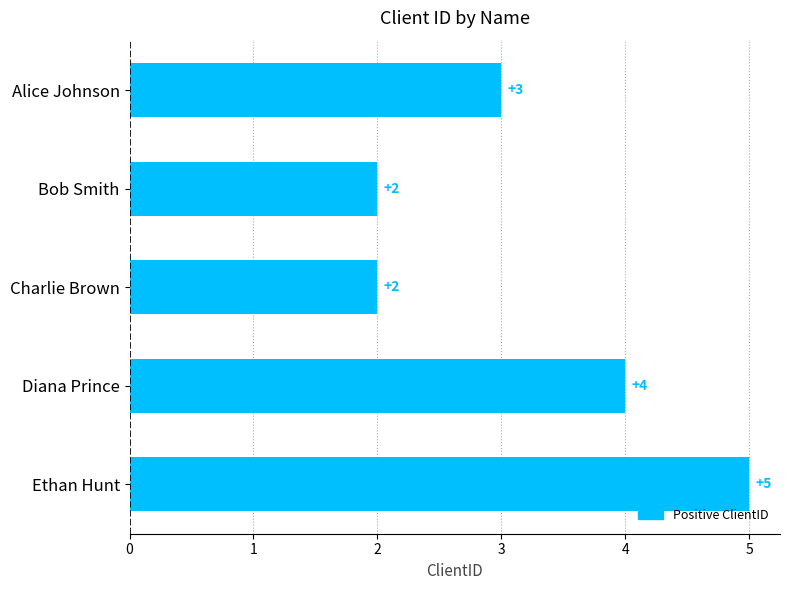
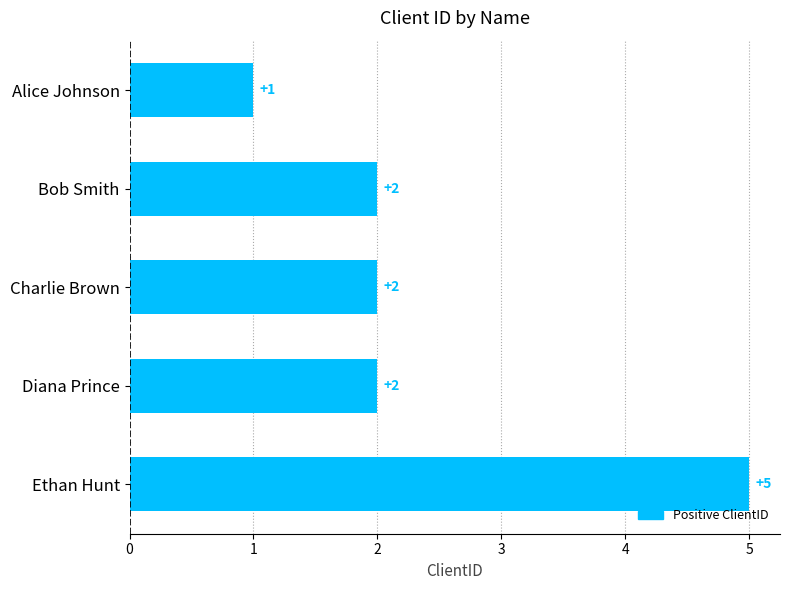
  {
-   "Alice Johnson": "+3",
+   "Alice Johnson": "+1",
    "Bob Smith": "+2",
    "Charlie Brown": "+2",
-   "Diana Prince": "+4",
+   "Diana Prince": "+2",
    "Ethan Hunt": "+5"
  }
